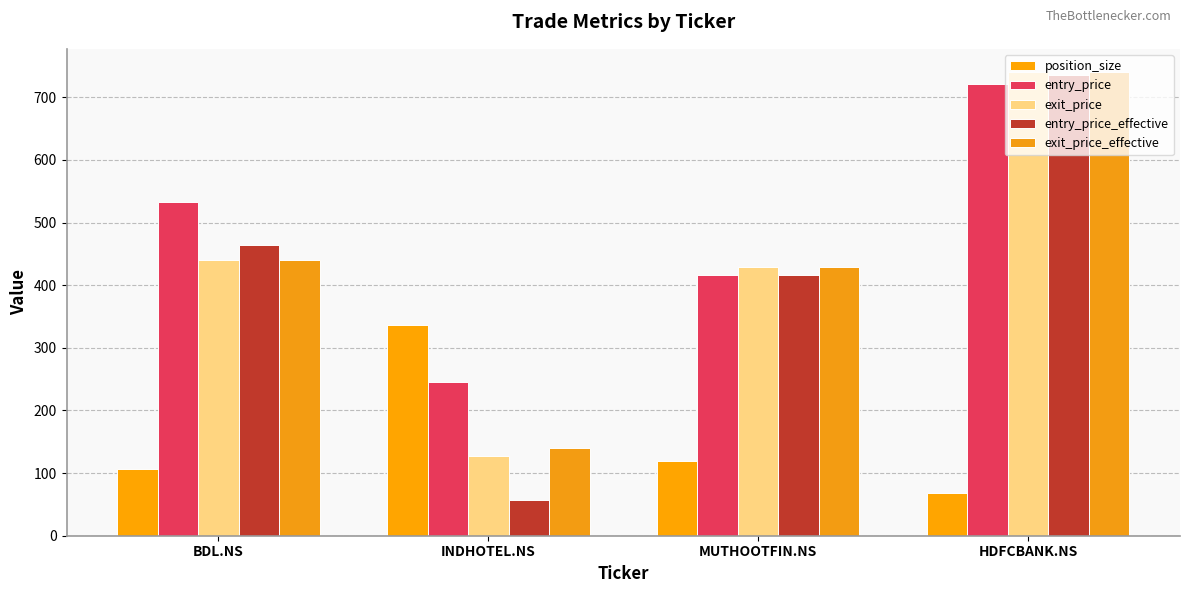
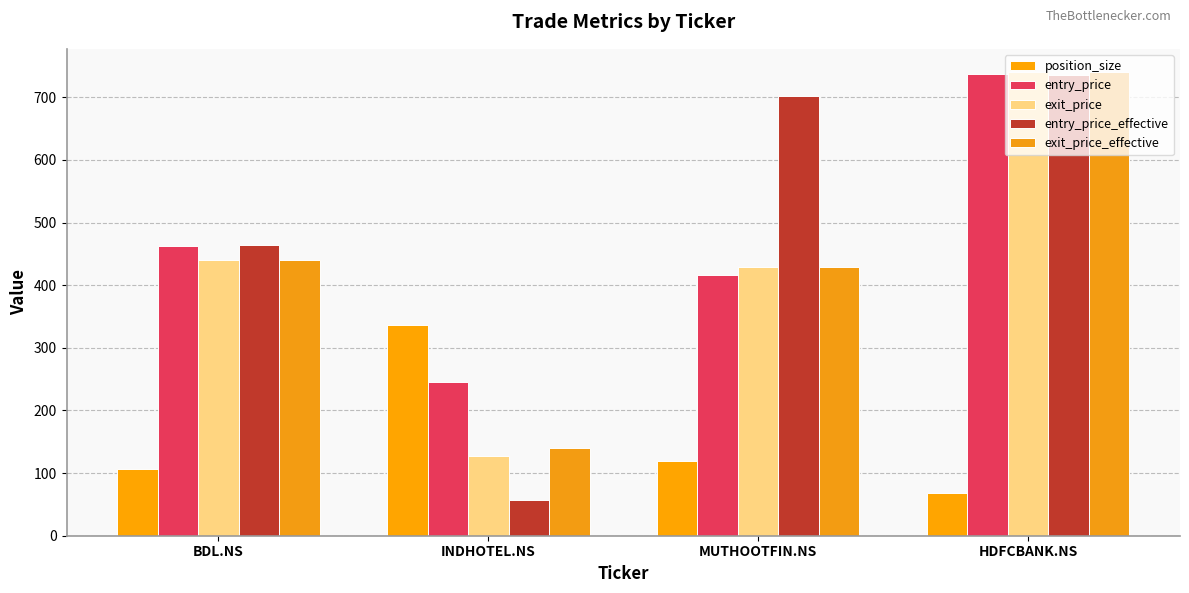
  {
    "entry_price": {
-     "BDL.NS": 530,
+     "BDL.NS": 460,
      "INDHOTEL.NS": 250,
      "MUTHOOTFIN.NS": 420,
-     "HDFCBANK.NS": 720
+     "HDFCBANK.NS": 740
    },
    "exit_price": {
      "BDL.NS": 440,
      "INDHOTEL.NS": 130,
      "MUTHOOTFIN.NS": 430
    },
    "entry_price_effective": {
      "BDL.NS": 460,
      "INDHOTEL.NS": 60,
-     "MUTHOOTFIN.NS": 420
+     "MUTHOOTFIN.NS": 700
    }
  }
